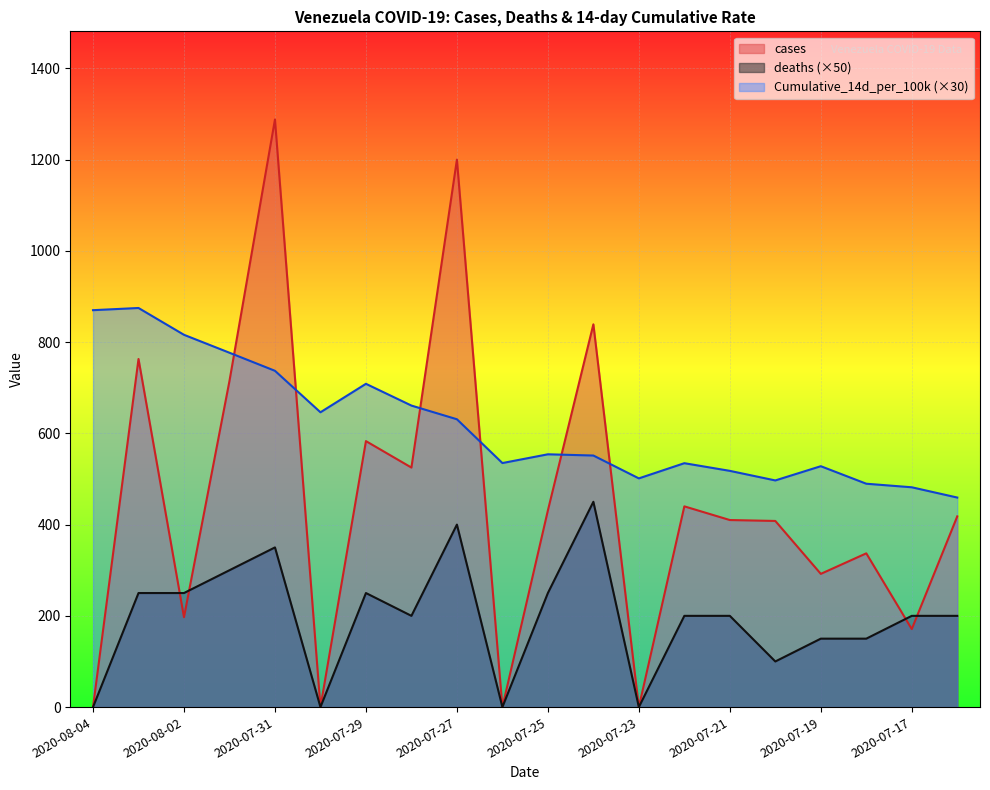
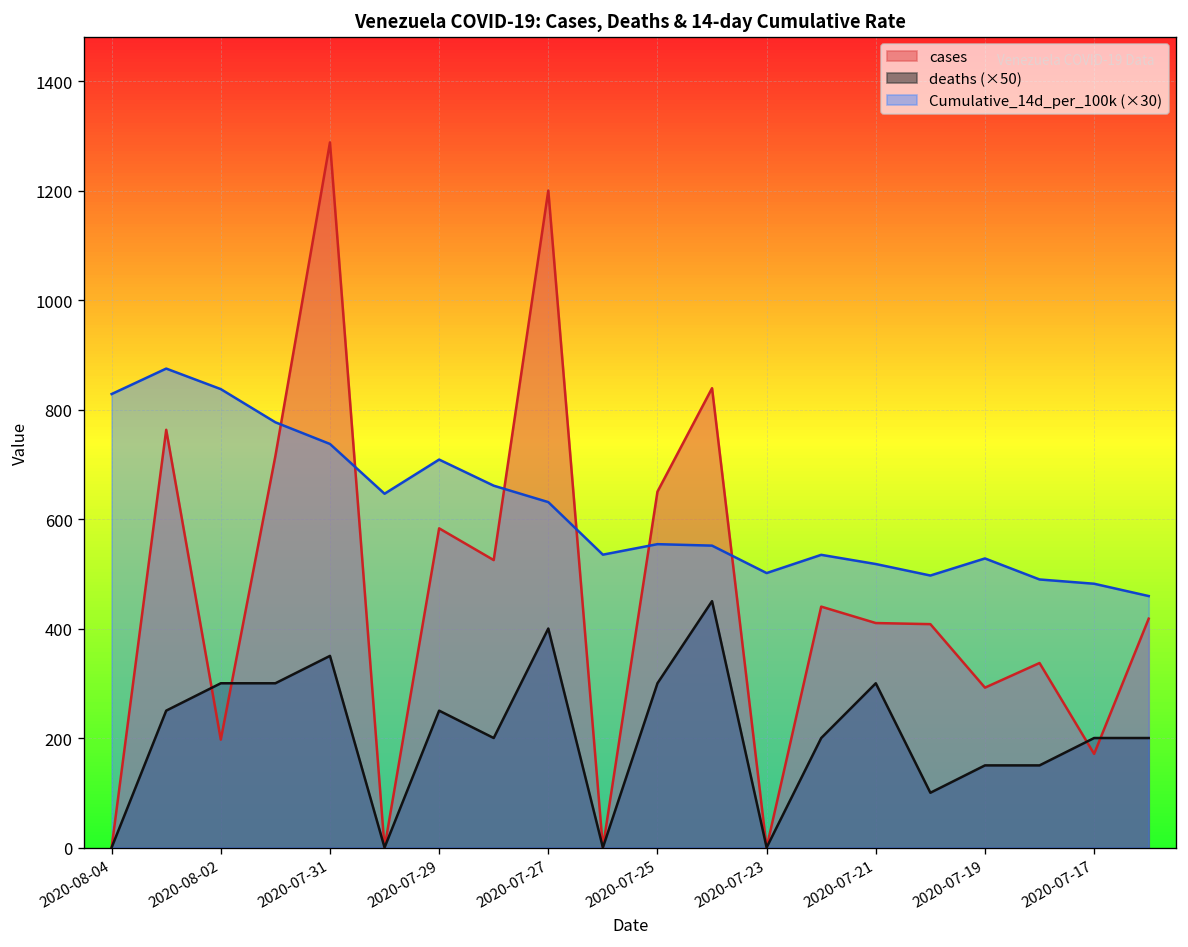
  {
    "cases": {
      "2020-08-02": 200,
      "2020-07-31": 1290,
      "2020-07-29": 580,
      "2020-07-27": 1200,
-     "2020-07-25": 430,
+     "2020-07-25": 650,
      "2020-07-21": 410,
      "2020-07-19": 290,
      "2020-07-17": 170
    },
    "deaths (×50)": {
-     "2020-08-02": 250,
+     "2020-08-02": 300,
      "2020-07-31": 350,
      "2020-07-29": 250,
      "2020-07-27": 400,
-     "2020-07-25": 250,
-     "2020-07-21": 200,
+     "2020-07-25": 300,
+     "2020-07-21": 300,
      "2020-07-19": 150,
      "2020-07-17": 200
    },
    "Cumulative_14d_per_100k (×30)": {
-     "2020-08-04": 870,
-     "2020-08-02": 820,
+     "2020-08-04": 830,
+     "2020-08-02": 840,
      "2020-07-31": 740,
      "2020-07-29": 710,
      "2020-07-27": 630,
      "2020-07-25": 550,
      "2020-07-23": 500,
      "2020-07-21": 520,
      "2020-07-19": 530,
      "2020-07-17": 480
    }
  }
